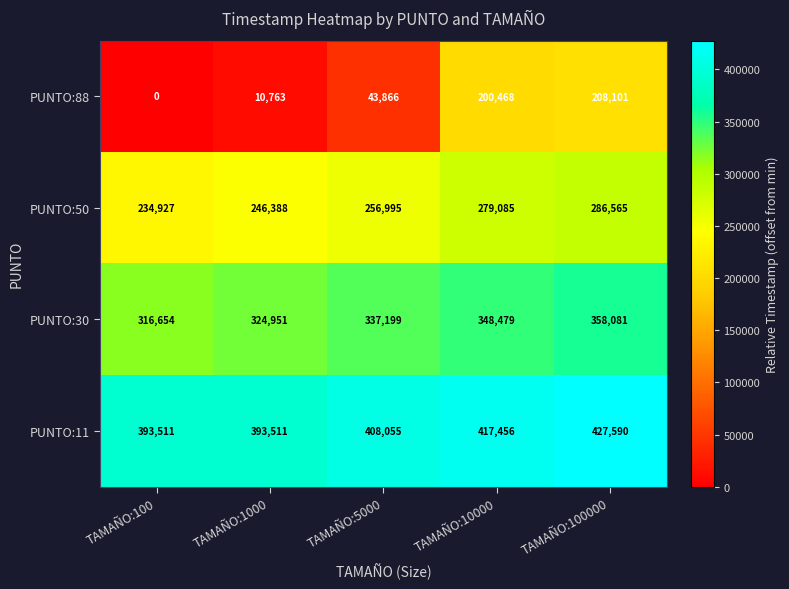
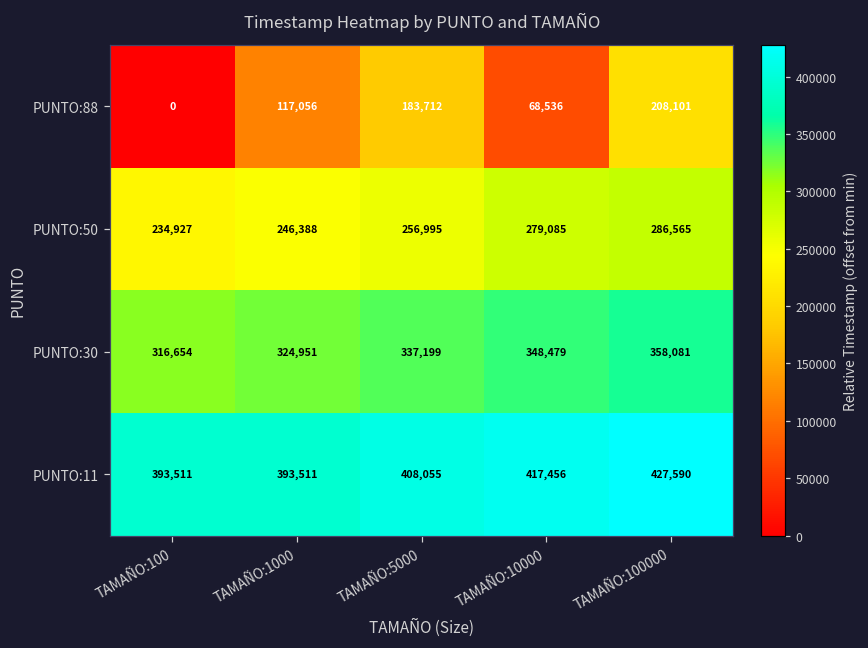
  {
    "PUNTO:88": {
      "TAMAÑO:100": "0",
-     "TAMAÑO:1000": "10,763",
-     "TAMAÑO:5000": "43,866",
-     "TAMAÑO:10000": "200,468",
+     "TAMAÑO:1000": "117,056",
+     "TAMAÑO:5000": "183,712",
+     "TAMAÑO:10000": "68,536",
      "TAMAÑO:100000": "208,101"
    },
    "PUNTO:50": {
      "TAMAÑO:100": "234,927",
      "TAMAÑO:1000": "246,388",
      "TAMAÑO:5000": "256,995",
      "TAMAÑO:10000": "279,085",
      "TAMAÑO:100000": "286,565"
    },
    "PUNTO:30": {
      "TAMAÑO:100": "316,654",
      "TAMAÑO:1000": "324,951",
      "TAMAÑO:5000": "337,199",
      "TAMAÑO:10000": "348,479",
      "TAMAÑO:100000": "358,081"
    },
    "PUNTO:11": {
      "TAMAÑO:100": "393,511",
      "TAMAÑO:1000": "393,511",
      "TAMAÑO:5000": "408,055",
      "TAMAÑO:10000": "417,456",
      "TAMAÑO:100000": "427,590"
    }
  }
